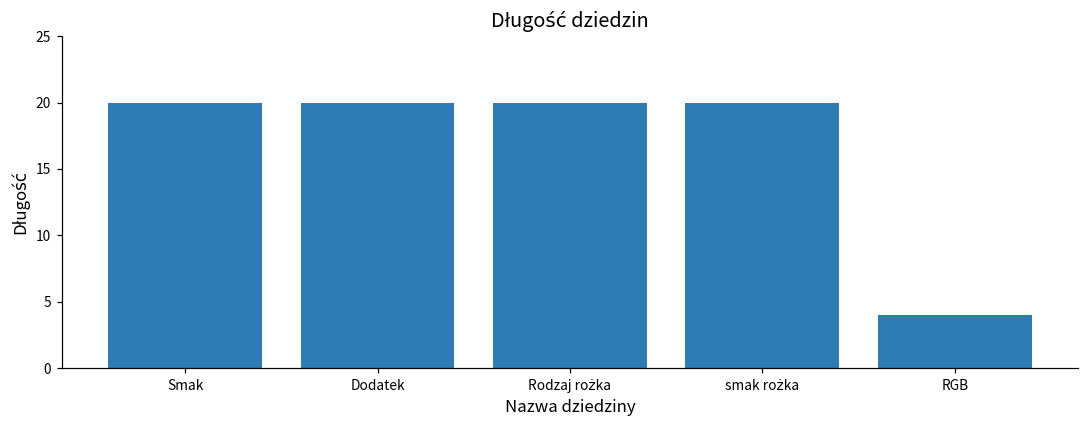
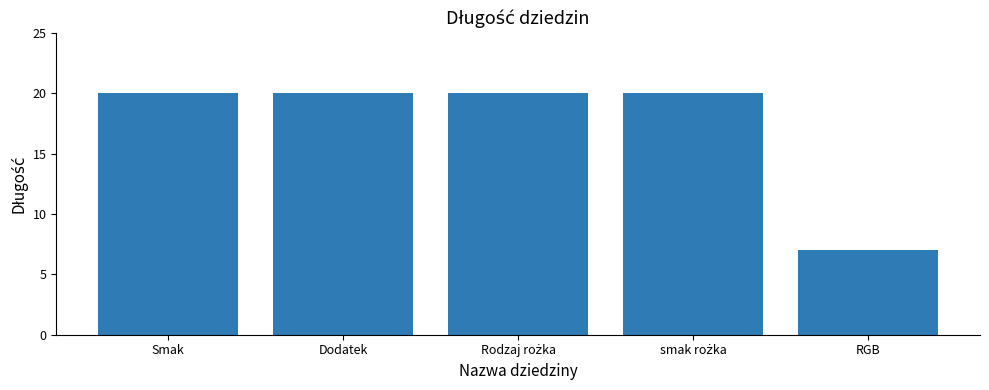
  {
    "Smak": 20,
    "Dodatek": 20,
    "Rodzaj rożka": 20,
    "smak rożka": 20,
-   "RGB": 4
+   "RGB": 7
  }
